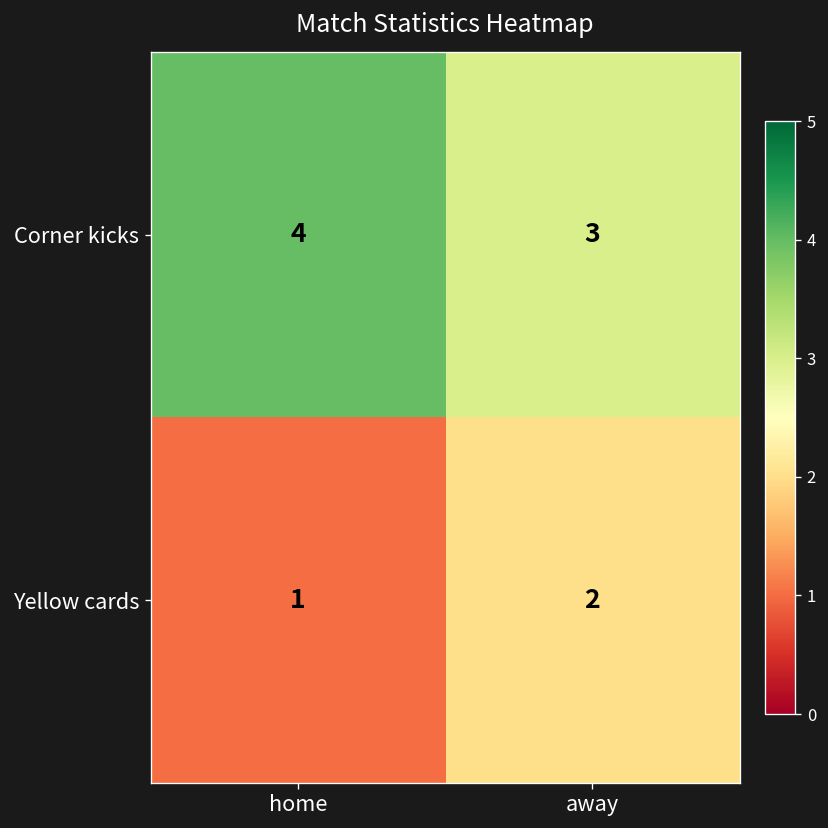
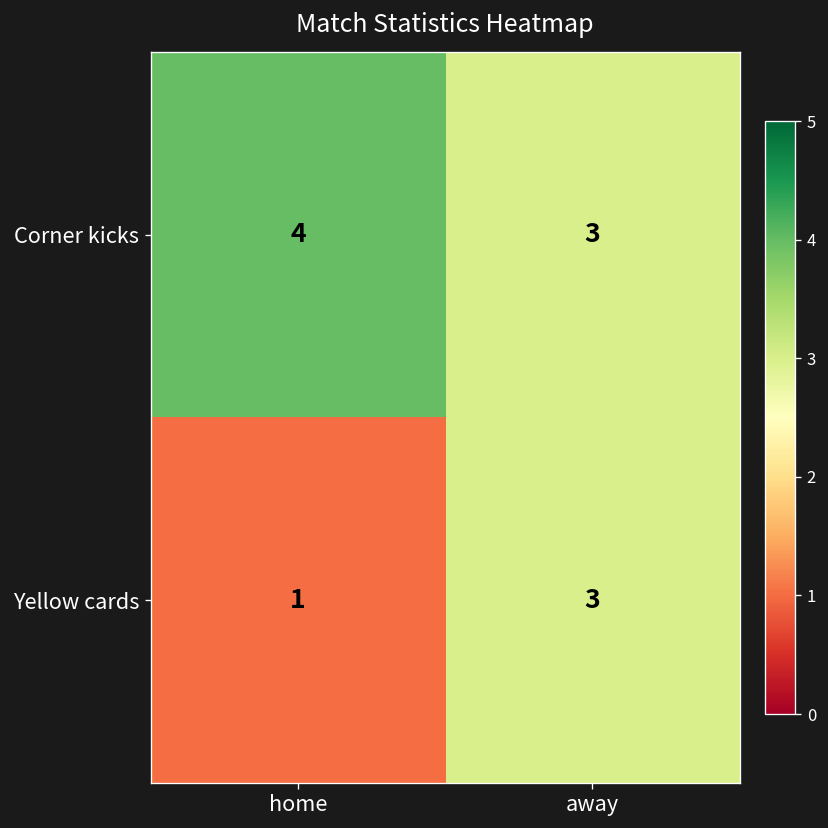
  {
    "Corner kicks": {
      "home": 4,
      "away": 3
    },
    "Yellow cards": {
      "home": 1,
-     "away": 2
+     "away": 3
    }
  }
